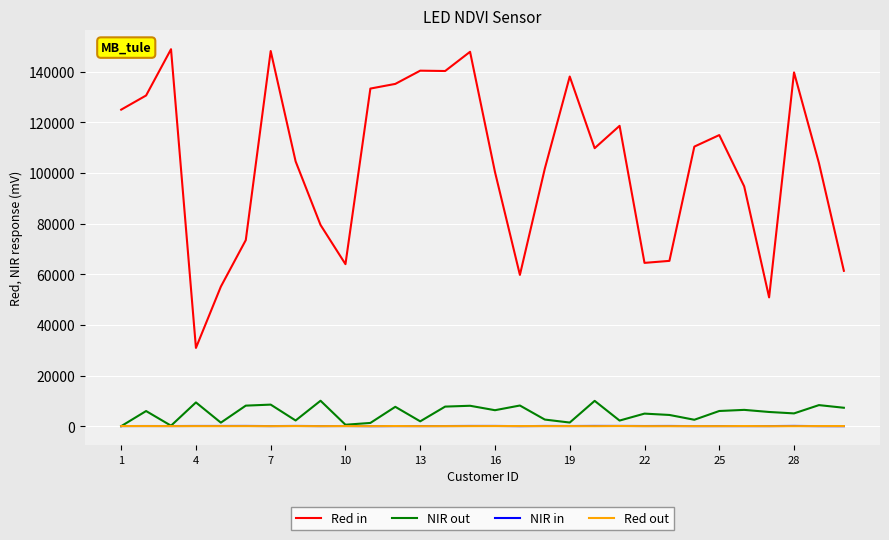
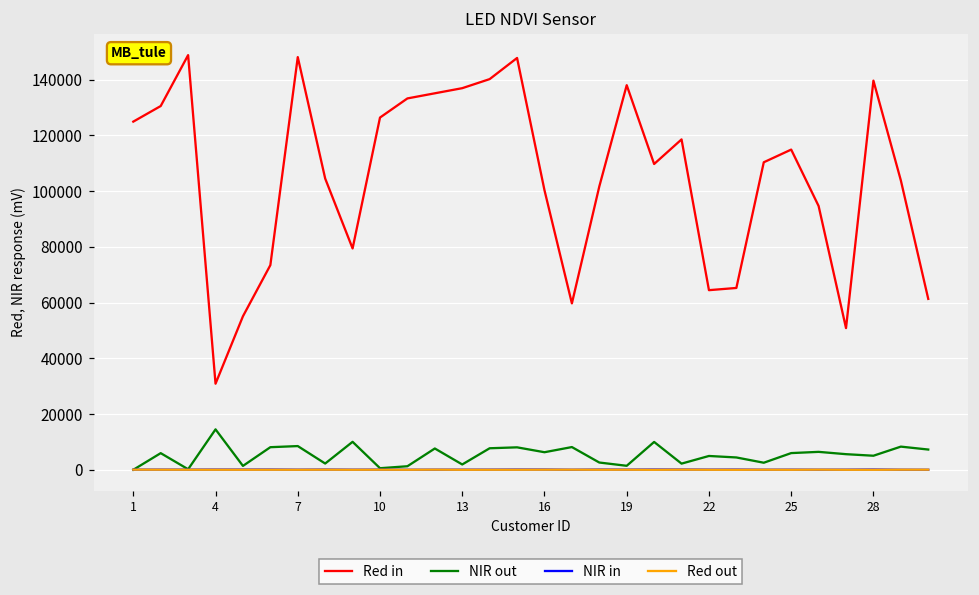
  {
    "Red in": {
      "1": 125000,
      "4": 31000,
      "7": 148000,
-     "10": 64000,
-     "13": 140000,
+     "10": 126000,
+     "13": 137000,
      "16": 100000,
      "19": 138000,
      "22": 64000,
      "25": 115000,
      "28": 140000
    },
    "NIR out": {
-     "4": 9000,
+     "4": 15000,
      "7": 9000,
      "13": 2000,
      "16": 6000,
      "19": 1000,
      "22": 5000,
      "25": 6000,
      "28": 5000
    },
    "Red out": {
      "4": 0,
      "7": 0,
      "13": 0,
      "16": 0,
      "19": 0,
      "22": 0,
      "25": 0,
      "28": 0
    }
  }
